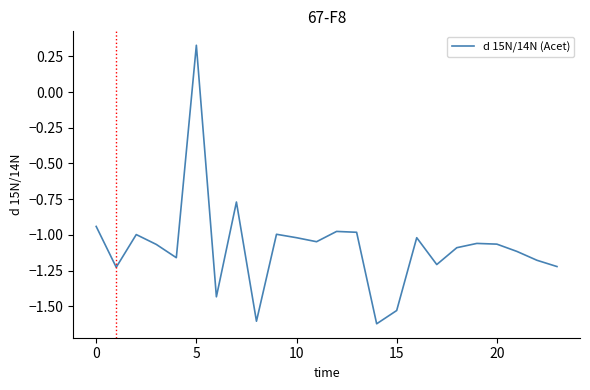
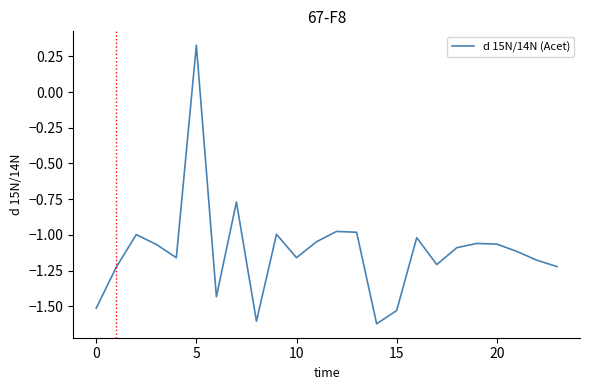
  {
-   "0": -0.94,
+   "0": -1.51,
    "5": 0.33,
-   "10": -1.02,
+   "10": -1.16,
    "15": -1.53,
    "20": -1.07
  }
